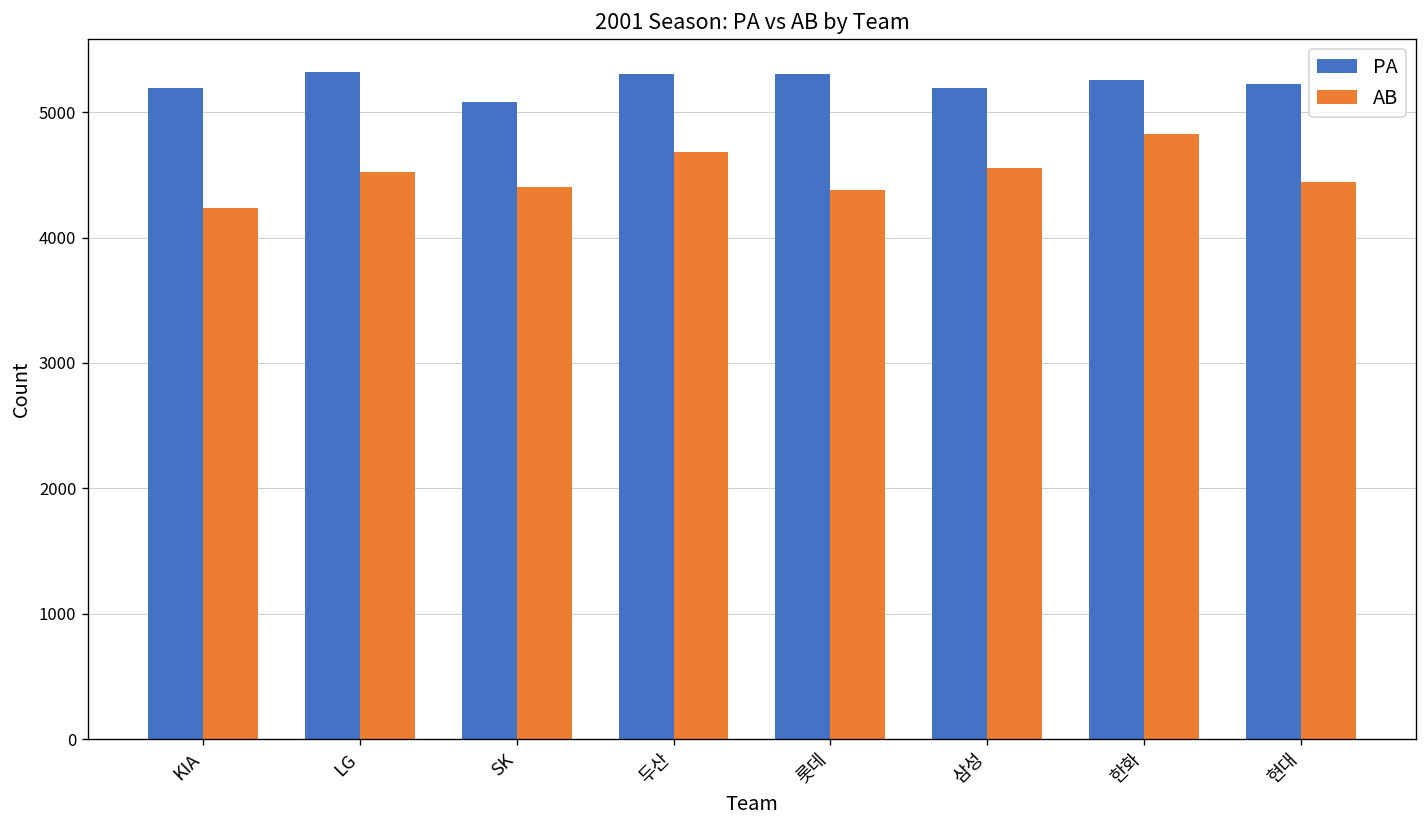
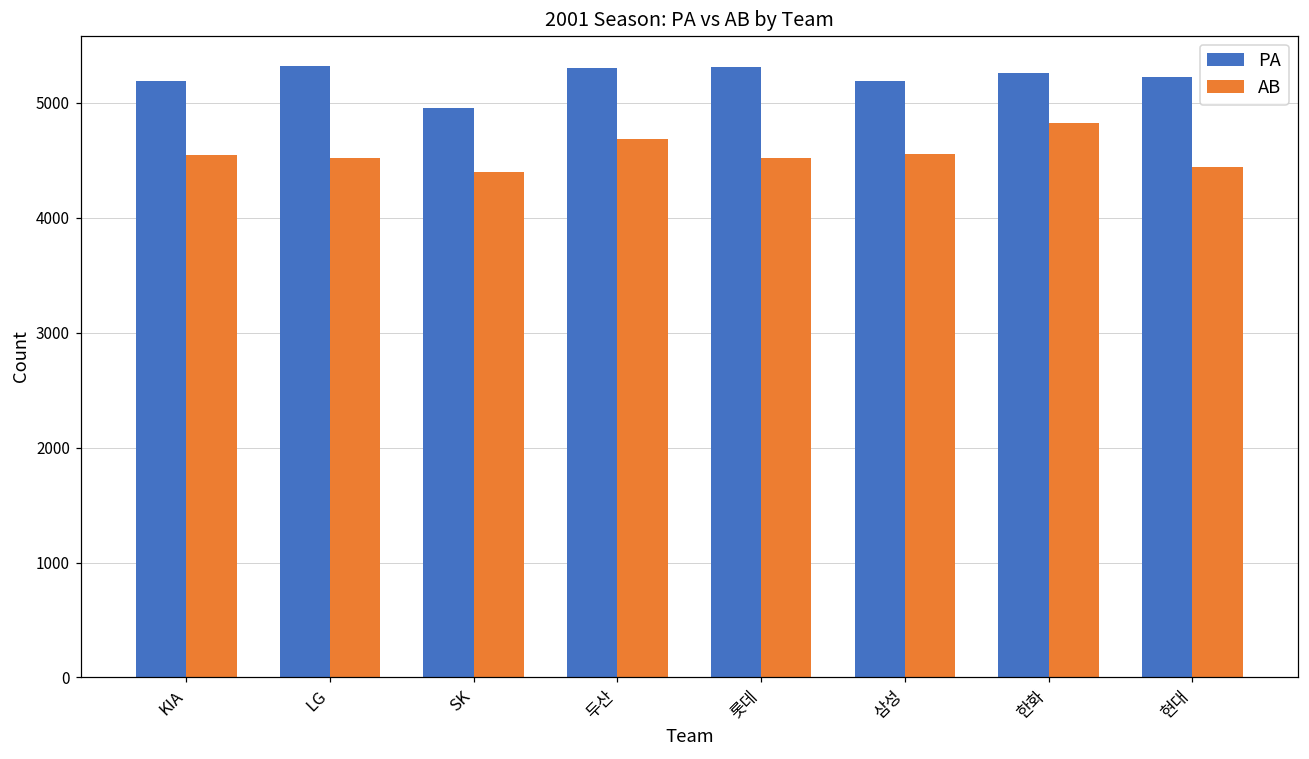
  {
    "PA": {
      "KIA": 5190,
      "LG": 5320,
-     "SK": 5080,
+     "SK": 4960,
      "두산": 5300,
      "롯데": 5310,
      "삼성": 5190,
      "한화": 5260,
      "현대": 5230
    },
    "AB": {
-     "KIA": 4230,
+     "KIA": 4540,
      "LG": 4520,
      "SK": 4400,
      "두산": 4680,
-     "롯데": 4380,
+     "롯데": 4520,
      "삼성": 4550,
      "한화": 4830,
      "현대": 4450
    }
  }
